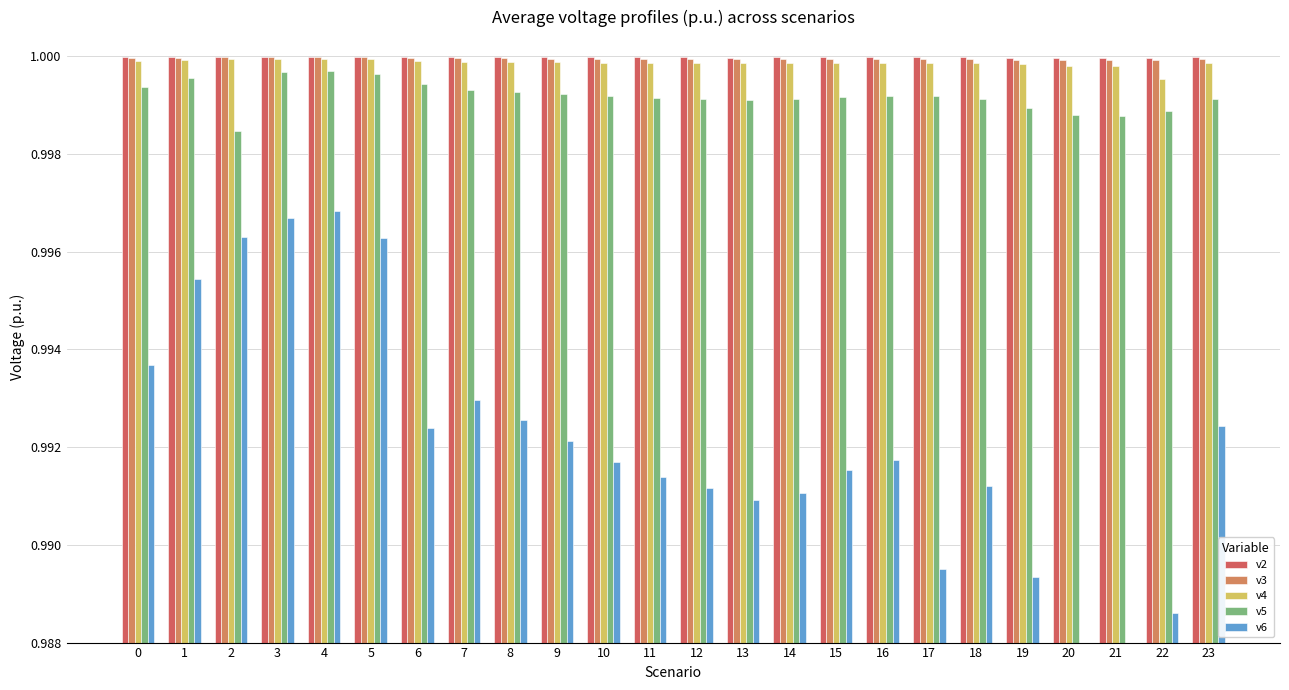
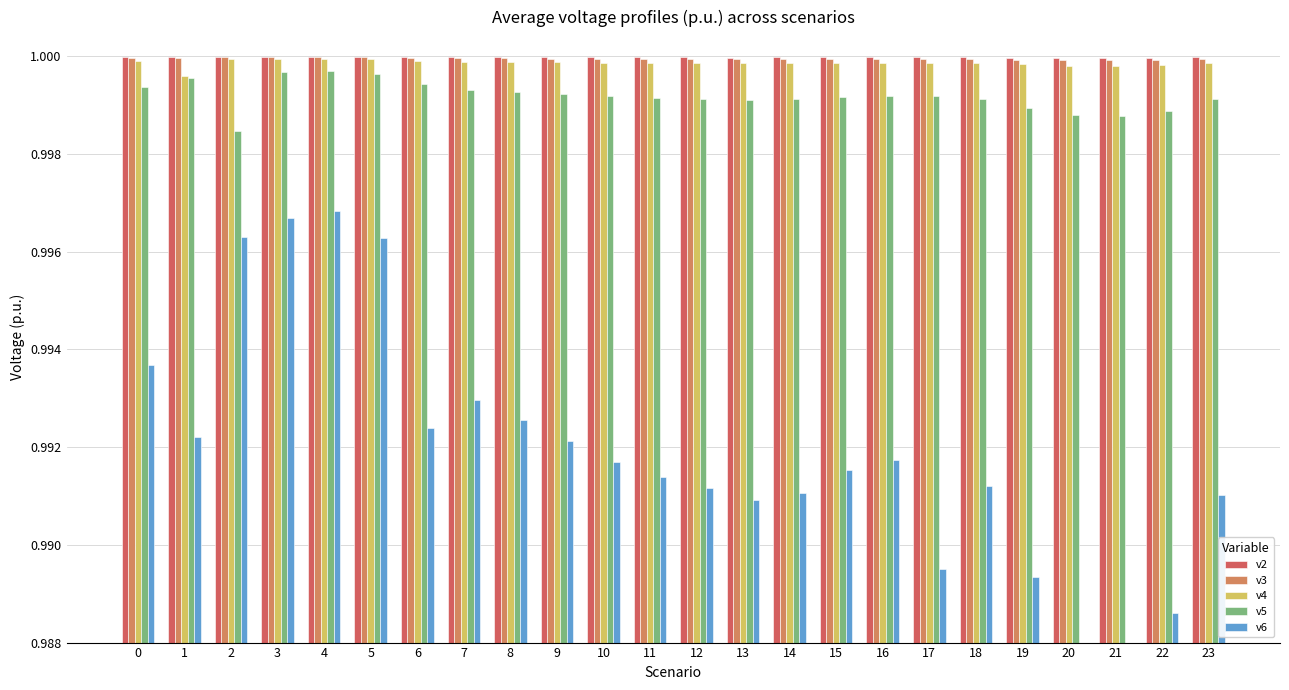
  {
    "v4": {
      "0": 0.9999,
-     "1": 0.9999,
+     "1": 0.9996,
      "2": 0.9999,
      "3": 0.9999,
      "4": 0.9999,
      "5": 0.9999,
      "6": 0.9999,
      "7": 0.9999,
      "8": 0.9999,
      "9": 0.9999,
      "10": 0.9999,
      "11": 0.9999,
      "12": 0.9999,
      "13": 0.9999,
      "14": 0.9999,
      "15": 0.9999,
      "16": 0.9999,
      "17": 0.9999,
      "18": 0.9999,
      "19": 0.9998,
      "20": 0.9998,
      "21": 0.9998,
-     "22": 0.9995,
+     "22": 0.9998,
      "23": 0.9999
    },
    "v5": {
      "0": 0.9994,
      "1": 0.9995,
      "2": 0.9985,
      "3": 0.9997,
      "4": 0.9997,
      "5": 0.9996,
      "6": 0.9994,
      "7": 0.9993,
      "8": 0.9993,
      "9": 0.9992,
      "10": 0.9992,
      "11": 0.9991,
      "12": 0.9991,
      "13": 0.9991,
      "14": 0.9991,
      "15": 0.9992,
      "16": 0.9992,
      "17": 0.9992,
      "18": 0.9991,
      "19": 0.9989,
      "20": 0.9988,
      "21": 0.9988,
      "22": 0.9989,
      "23": 0.9991
    },
    "v6": {
      "0": 0.9937,
-     "1": 0.9954,
+     "1": 0.9922,
      "2": 0.9963,
      "3": 0.9967,
      "4": 0.9968,
      "5": 0.9963,
      "6": 0.9924,
      "7": 0.9930,
      "8": 0.9926,
      "9": 0.9921,
      "10": 0.9917,
      "11": 0.9914,
      "12": 0.9912,
      "13": 0.9909,
      "14": 0.9911,
      "15": 0.9915,
      "16": 0.9917,
      "17": 0.9895,
      "18": 0.9912,
      "19": 0.9893,
      "22": 0.9886,
-     "23": 0.9924
+     "23": 0.9910
    }
  }
